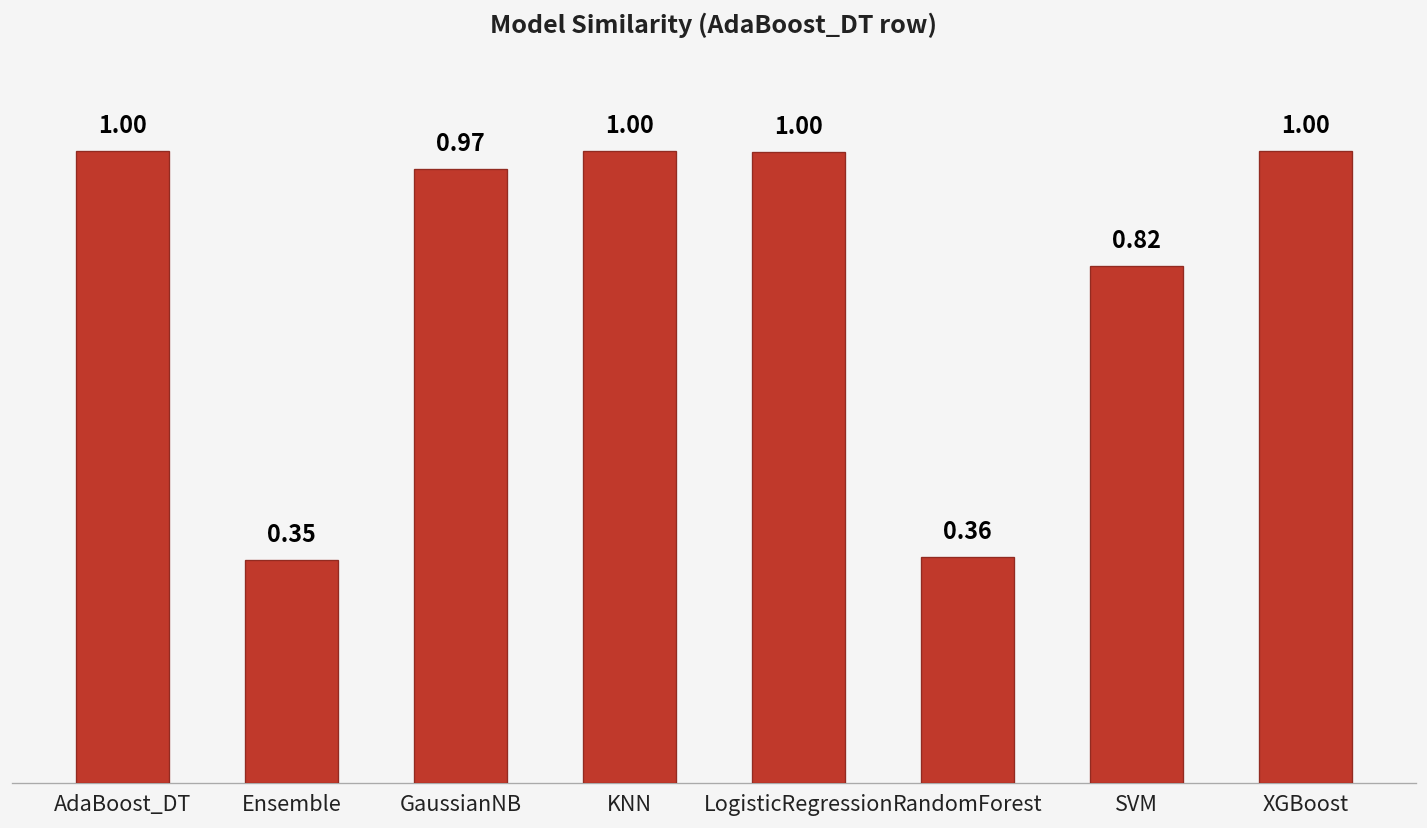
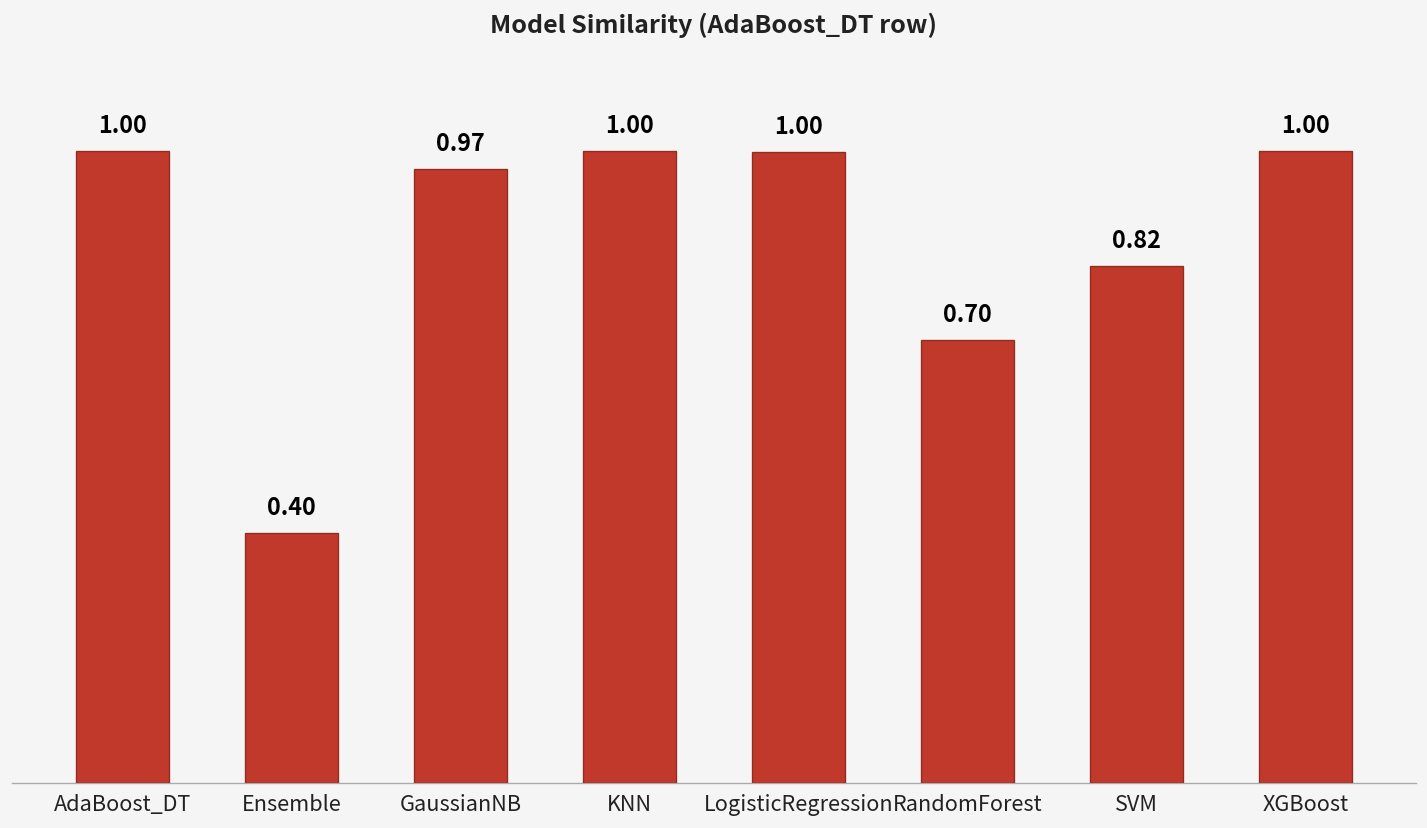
  {
    "AdaBoost_DT": 1.00,
-   "Ensemble": 0.35,
+   "Ensemble": 0.40,
    "GaussianNB": 0.97,
    "KNN": 1.00,
    "LogisticRegression": 1.00,
-   "RandomForest": 0.36,
+   "RandomForest": 0.70,
    "SVM": 0.82,
    "XGBoost": 1.00
  }
